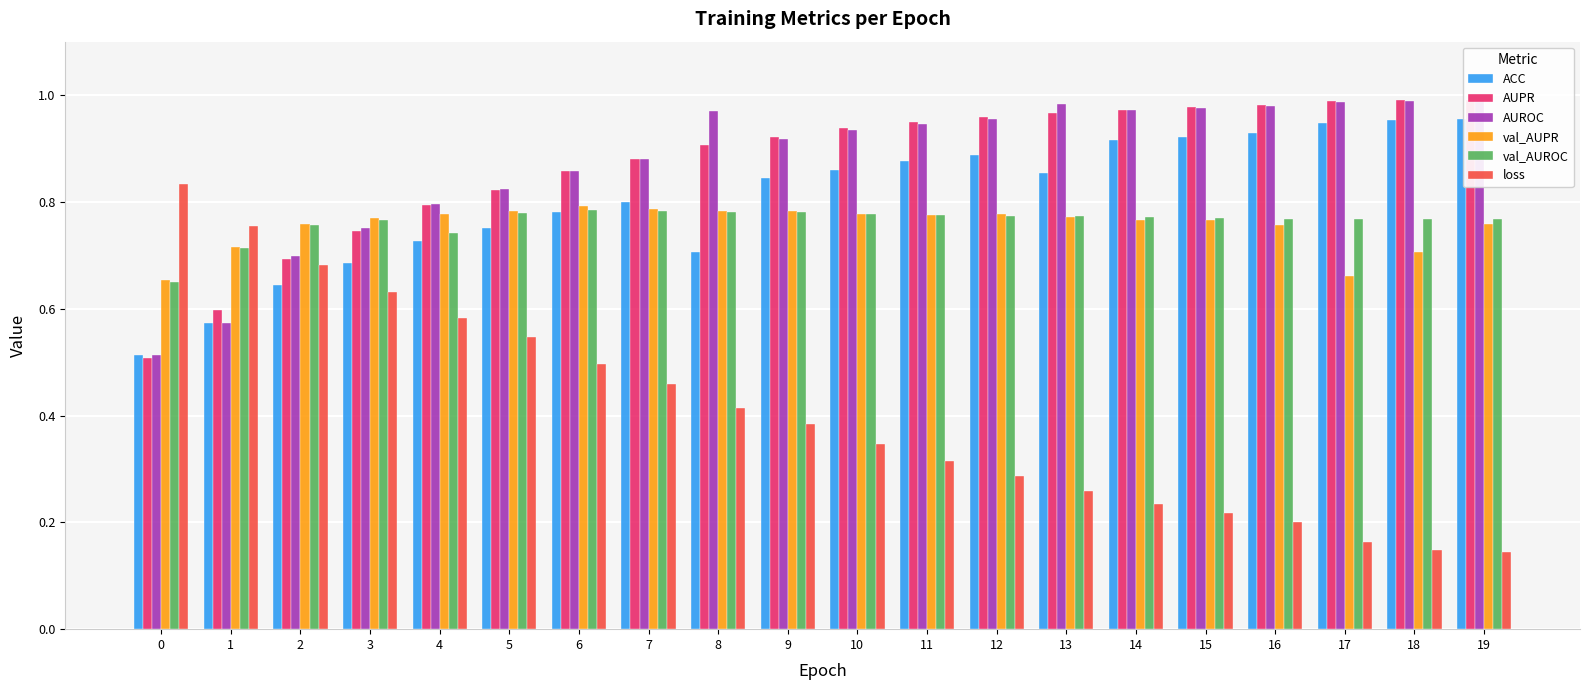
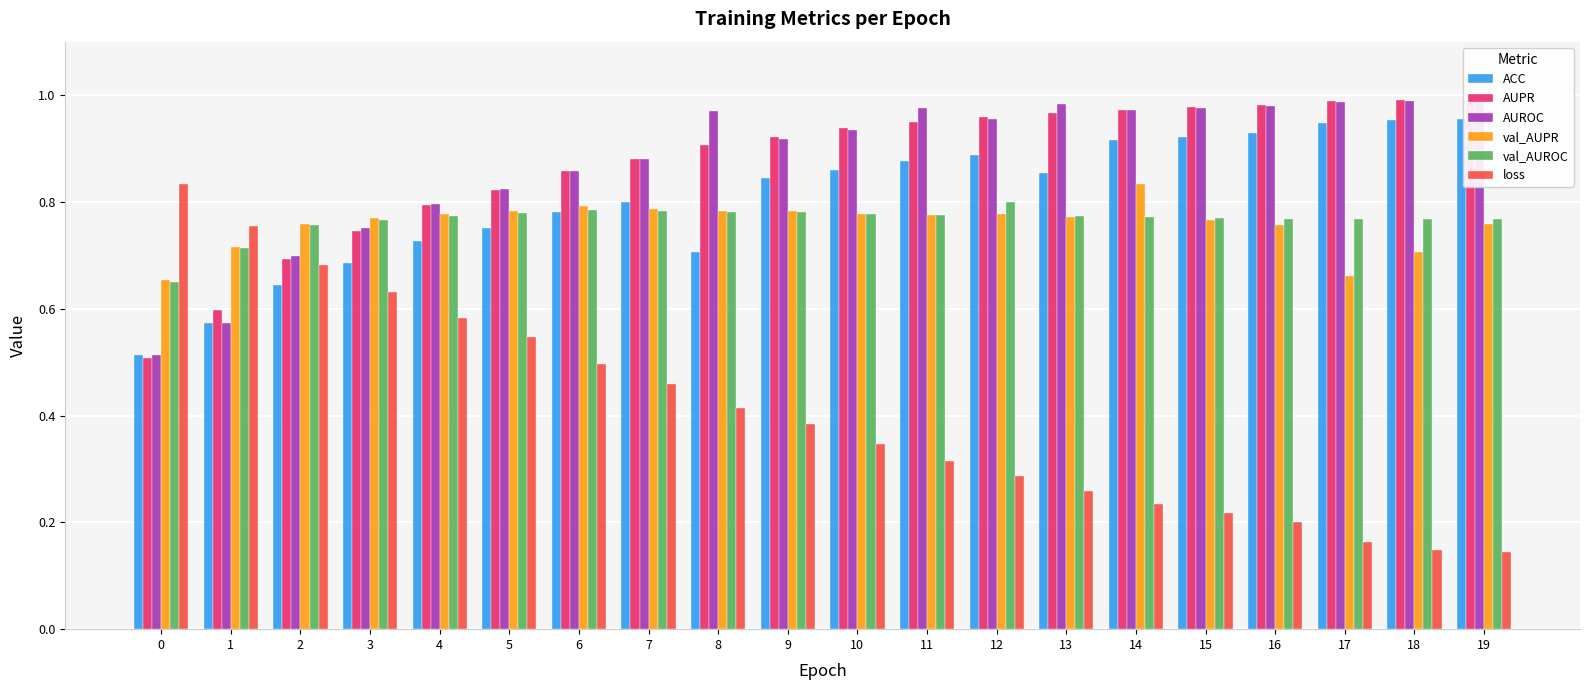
  {
    "ACC": {
      "0": 0.51,
      "1": 0.57,
      "2": 0.64,
      "3": 0.69,
      "4": 0.73,
      "5": 0.75,
      "6": 0.78,
      "7": 0.80,
      "8": 0.71,
      "9": 0.84,
      "10": 0.86,
      "11": 0.88,
      "12": 0.89,
      "13": 0.85,
      "14": 0.92,
      "15": 0.92,
      "16": 0.93,
      "17": 0.95,
      "18": 0.95,
      "19": 0.95
    },
    "AUROC": {
      "0": 0.51,
      "1": 0.57,
      "2": 0.70,
      "3": 0.75,
      "4": 0.80,
      "5": 0.82,
      "6": 0.86,
      "7": 0.88,
      "8": 0.97,
      "9": 0.92,
      "10": 0.93,
-     "11": 0.95,
+     "11": 0.98,
      "12": 0.96,
      "13": 0.98,
      "14": 0.97,
      "15": 0.98,
      "16": 0.98,
      "17": 0.99,
      "18": 0.99
    },
    "val_AUPR": {
      "0": 0.65,
      "1": 0.72,
      "2": 0.76,
      "3": 0.77,
      "4": 0.78,
      "5": 0.78,
      "6": 0.79,
      "7": 0.79,
      "8": 0.78,
      "9": 0.78,
      "10": 0.78,
      "11": 0.77,
      "12": 0.78,
      "13": 0.77,
-     "14": 0.77,
+     "14": 0.83,
      "15": 0.77,
      "16": 0.76,
      "17": 0.66,
      "18": 0.71,
      "19": 0.76
    },
    "val_AUROC": {
      "0": 0.65,
      "1": 0.71,
      "2": 0.76,
      "3": 0.77,
-     "4": 0.74,
+     "4": 0.77,
      "5": 0.78,
      "6": 0.78,
      "7": 0.78,
      "8": 0.78,
      "9": 0.78,
      "10": 0.78,
      "11": 0.78,
-     "12": 0.77,
+     "12": 0.80,
      "13": 0.77,
      "14": 0.77,
      "15": 0.77,
      "16": 0.77,
      "17": 0.77,
      "18": 0.77,
      "19": 0.77
    }
  }
